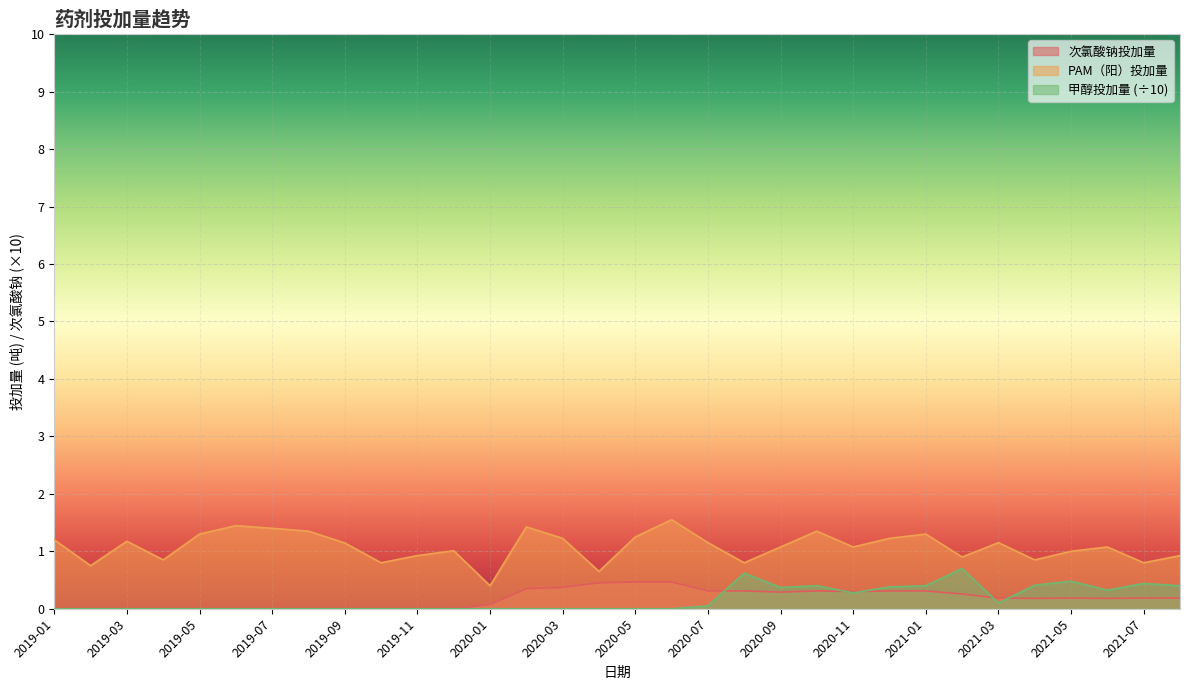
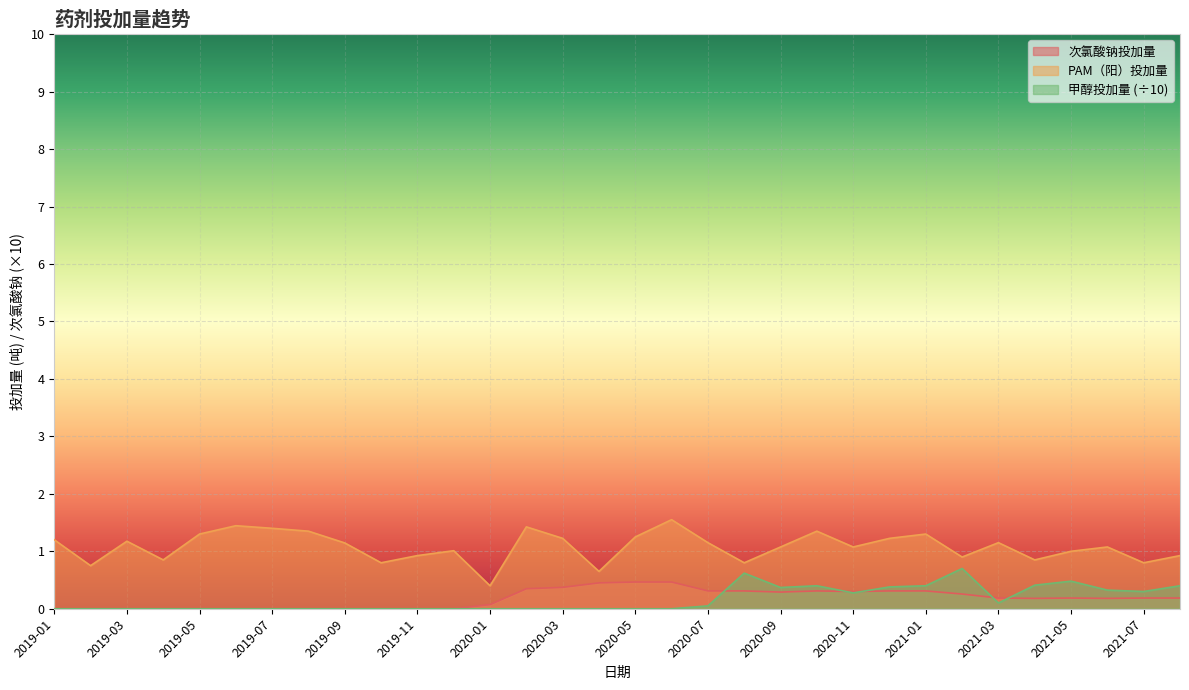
  {
    "甲醇投加量 (÷10)": {
      "2020-01": 0.0,
      "2020-03": 0.0,
      "2020-05": 0.0,
      "2020-07": 0.1,
      "2020-09": 0.4,
      "2021-01": 0.4,
      "2021-03": 0.1,
      "2021-05": 0.5,
-     "2021-07": 0.4
+     "2021-07": 0.3
    }
  }
